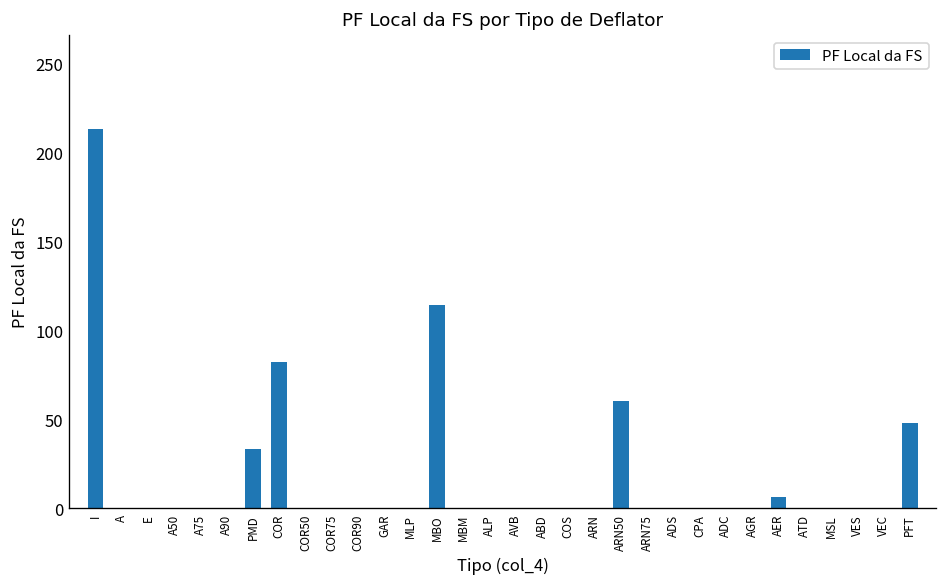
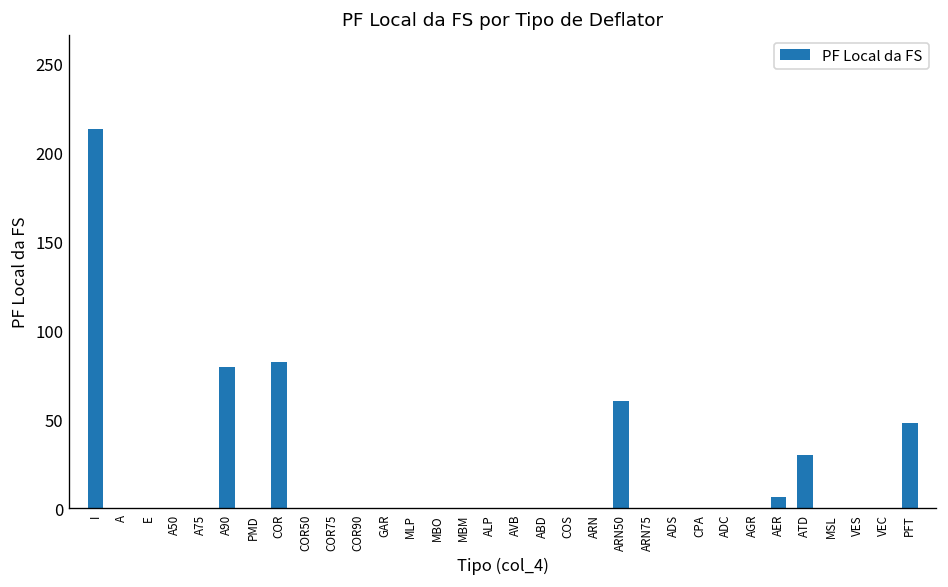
  {
    "A": 0,
    "E": 0,
    "A50": 0,
    "A75": 0,
-   "A90": 0,
-   "PMD": 33,
+   "A90": 79,
+   "PMD": 0,
    "COR": 82,
    "COR50": 0,
    "COR75": 0,
    "COR90": 0,
    "GAR": 0,
    "MLP": 0,
-   "MBO": 114,
+   "MBO": 0,
    "MBM": 0,
    "ALP": 0,
    "AVB": 0,
    "ABD": 0,
    "COS": 0,
    "ARN": 0,
    "ARN50": 60,
    "ARN75": 0,
    "ADS": 0,
    "CPA": 0,
    "ADC": 0,
    "AGR": 0,
    "AER": 6,
-   "ATD": 0,
+   "ATD": 30,
    "MSL": 0,
    "VES": 0,
    "VEC": 0,
    "PFT": 48
  }
